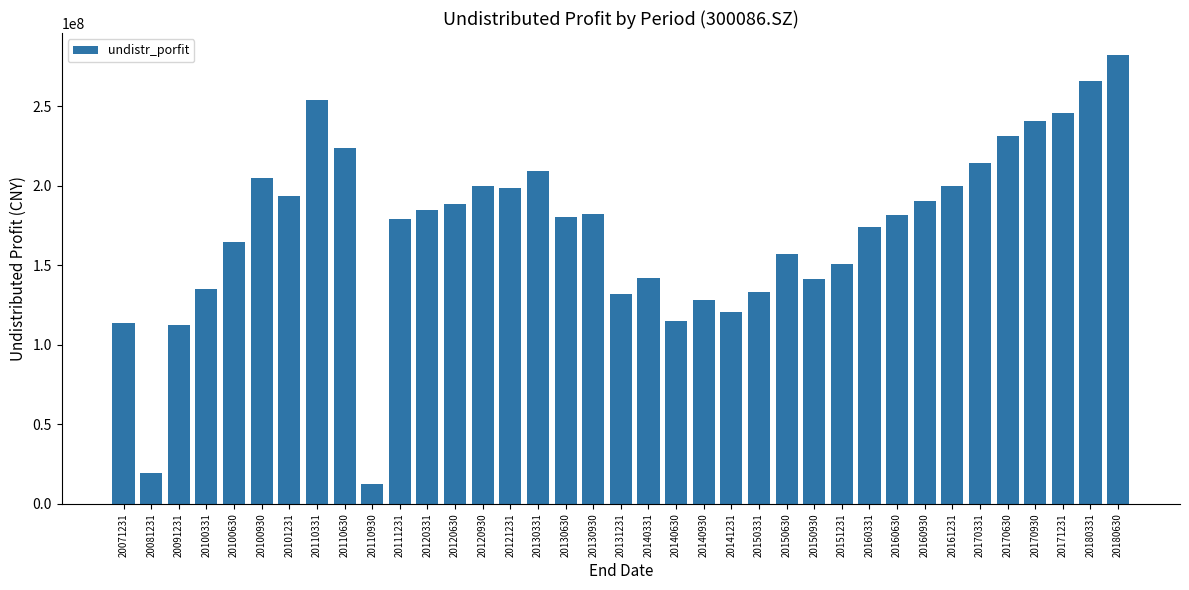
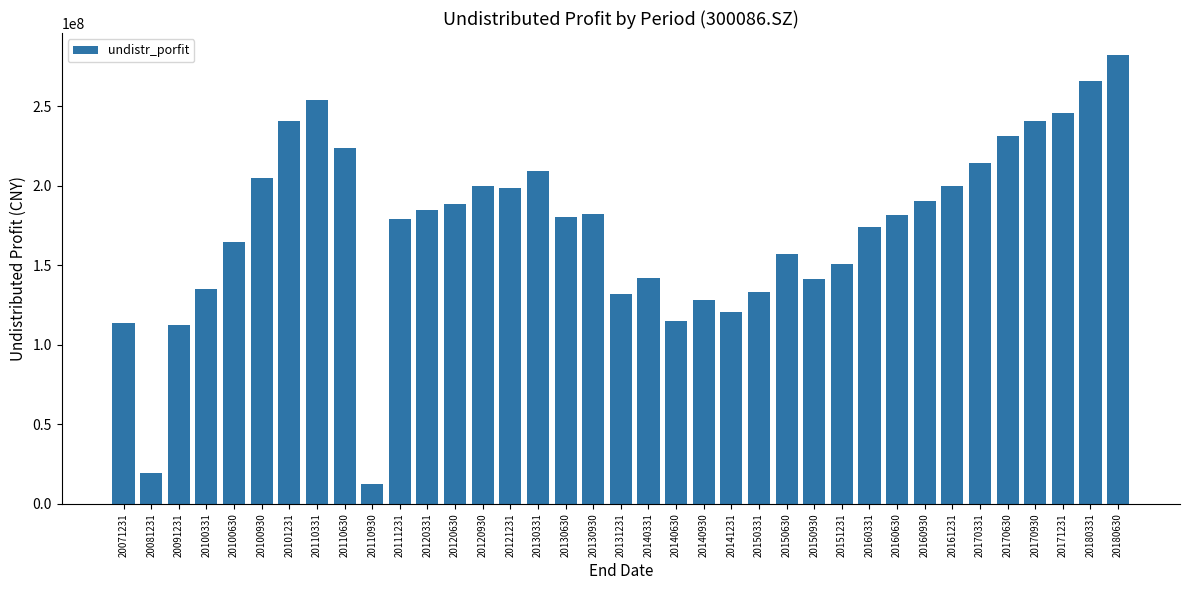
  {
    "20071231": 113000000,
    "20081231": 19000000,
    "20091231": 113000000,
    "20100331": 135000000,
    "20100630": 165000000,
    "20100930": 205000000,
-   "20101231": 193000000,
+   "20101231": 241000000,
    "20110331": 254000000,
    "20110630": 224000000,
    "20110930": 12000000,
    "20111231": 179000000,
    "20120331": 185000000,
    "20120630": 188000000,
    "20120930": 200000000,
    "20121231": 199000000,
    "20130331": 209000000,
    "20130630": 180000000,
    "20130930": 182000000,
    "20131231": 132000000,
    "20140331": 142000000,
    "20140630": 115000000,
    "20140930": 128000000,
    "20141231": 121000000,
    "20150331": 134000000,
    "20150630": 157000000,
    "20150930": 141000000,
    "20151231": 151000000,
    "20160331": 174000000,
    "20160630": 182000000,
    "20160930": 191000000,
    "20161231": 200000000,
    "20170331": 215000000,
    "20170630": 231000000,
    "20170930": 241000000,
    "20171231": 246000000,
    "20180331": 266000000,
    "20180630": 282000000
  }
